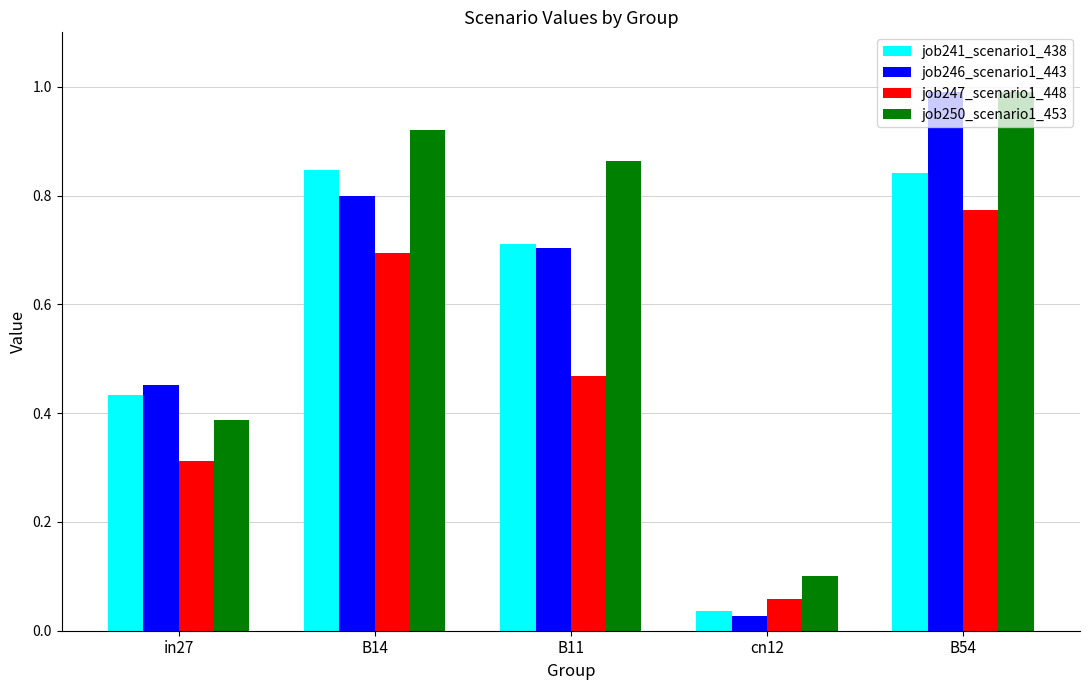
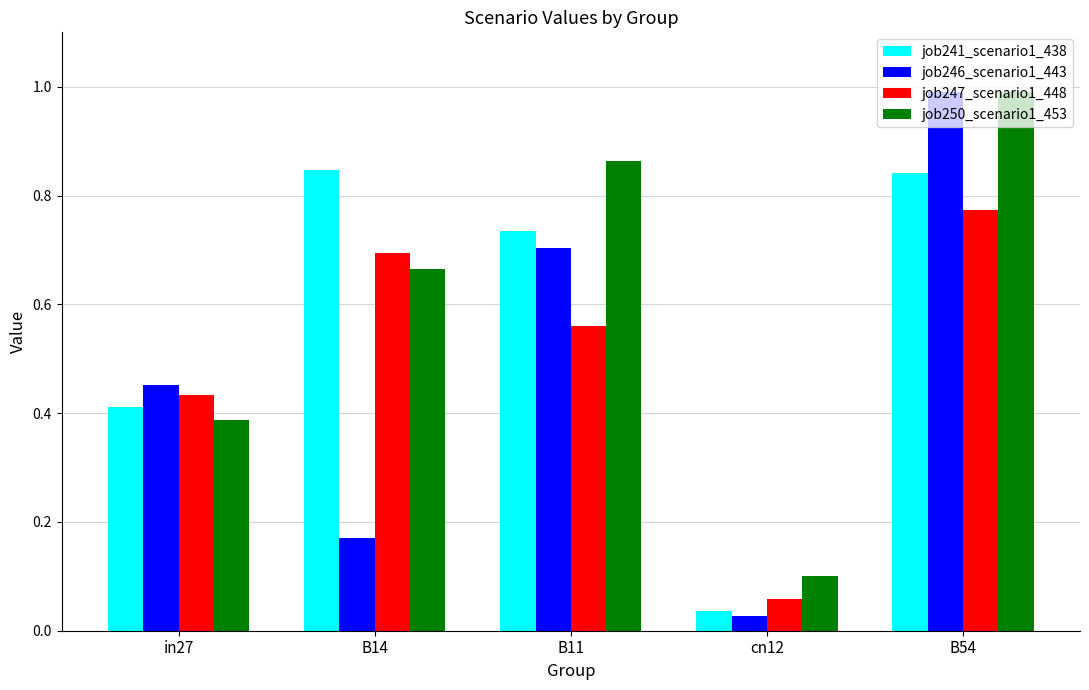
  {
    "job241_scenario1_438": {
-     "in27": 0.43,
+     "in27": 0.41,
      "B14": 0.85,
-     "B11": 0.71,
+     "B11": 0.73,
      "cn12": 0.04,
      "B54": 0.84
    },
    "job246_scenario1_443": {
      "in27": 0.45,
-     "B14": 0.80,
+     "B14": 0.17,
      "B11": 0.70,
      "cn12": 0.03
    },
    "job247_scenario1_448": {
-     "in27": 0.31,
+     "in27": 0.43,
      "B14": 0.69,
-     "B11": 0.47,
+     "B11": 0.56,
      "cn12": 0.06,
      "B54": 0.77
    },
    "job250_scenario1_453": {
      "in27": 0.39,
-     "B14": 0.92,
+     "B14": 0.67,
      "B11": 0.86,
      "cn12": 0.10
    }
  }
